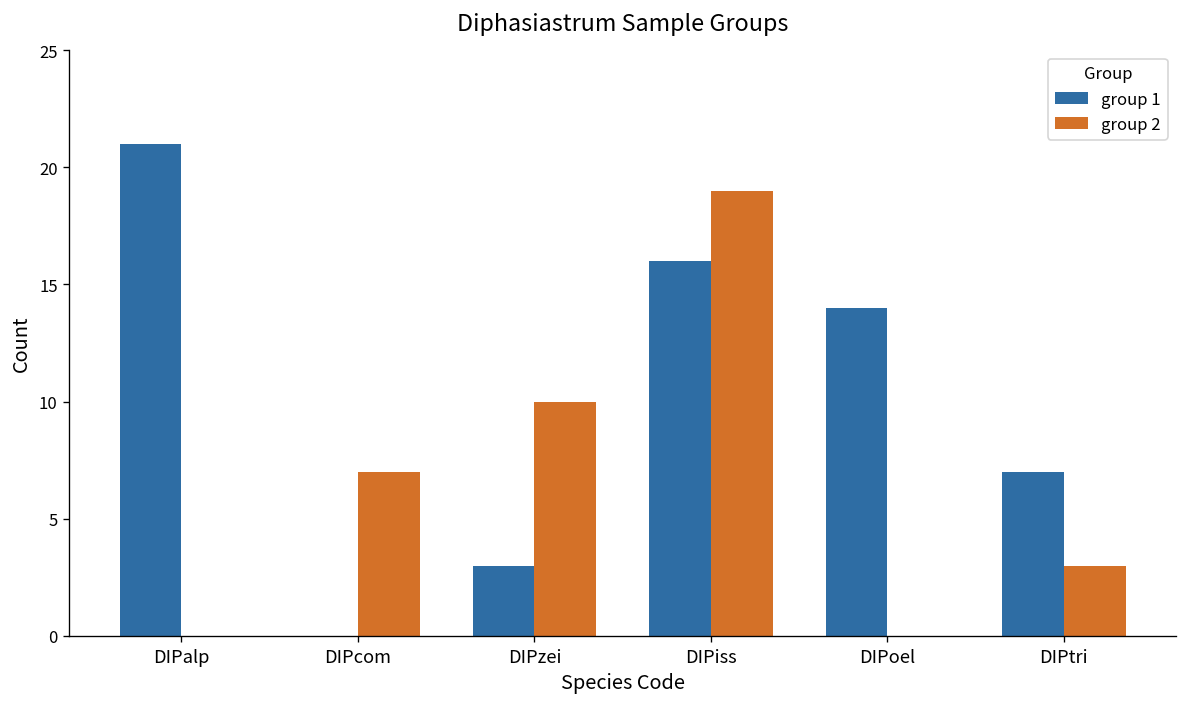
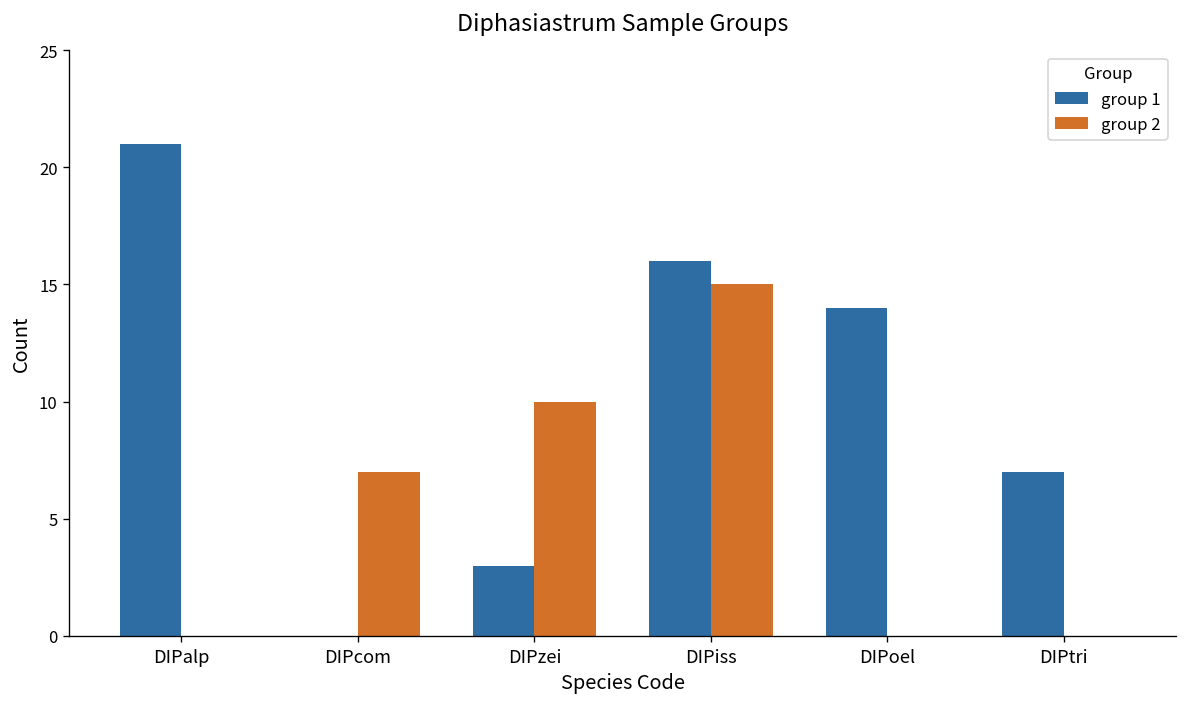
  {
    "group 1": {
      "DIPalp": 21,
      "DIPcom": 0,
      "DIPzei": 3,
      "DIPiss": 16,
      "DIPoel": 14,
      "DIPtri": 7
    },
    "group 2": {
      "DIPalp": 0,
      "DIPcom": 7,
      "DIPzei": 10,
-     "DIPiss": 19,
+     "DIPiss": 15,
      "DIPoel": 0,
-     "DIPtri": 3
+     "DIPtri": 0
    }
  }
